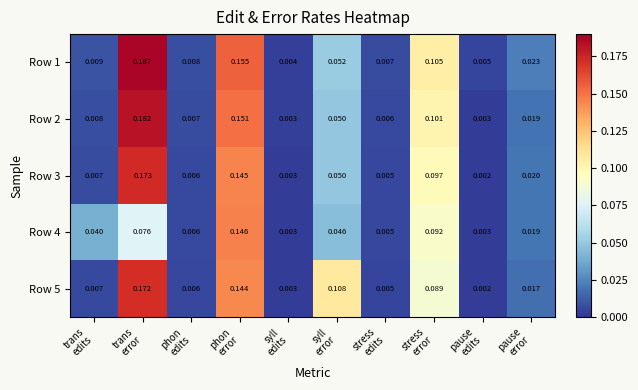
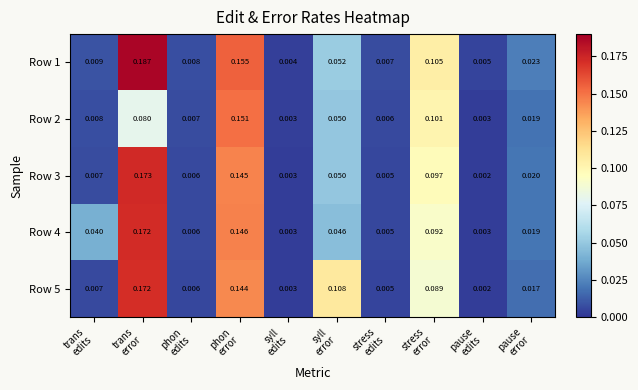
  {
    "Row 1": {
      "trans edits": 0.009,
      "trans error": 0.187,
      "phon edits": 0.008,
      "phon error": 0.155,
      "syll edits": 0.004,
      "syll error": 0.052,
      "stress edits": 0.007,
      "stress error": 0.105,
      "pause edits": 0.005,
      "pause error": 0.023
    },
    "Row 2": {
      "trans edits": 0.008,
-     "trans error": 0.182,
+     "trans error": 0.080,
      "phon edits": 0.007,
      "phon error": 0.151,
      "syll edits": 0.003,
      "syll error": 0.050,
      "stress edits": 0.006,
      "stress error": 0.101,
      "pause edits": 0.003,
      "pause error": 0.019
    },
    "Row 3": {
      "trans edits": 0.007,
      "trans error": 0.173,
      "phon edits": 0.006,
      "phon error": 0.145,
      "syll edits": 0.003,
      "syll error": 0.050,
      "stress edits": 0.005,
      "stress error": 0.097,
      "pause edits": 0.002,
      "pause error": 0.020
    },
    "Row 4": {
      "trans edits": 0.040,
-     "trans error": 0.076,
+     "trans error": 0.172,
      "phon edits": 0.006,
      "phon error": 0.146,
      "syll edits": 0.003,
      "syll error": 0.046,
      "stress edits": 0.005,
      "stress error": 0.092,
      "pause edits": 0.003,
      "pause error": 0.019
    },
    "Row 5": {
      "trans edits": 0.007,
      "trans error": 0.172,
      "phon edits": 0.006,
      "phon error": 0.144,
      "syll edits": 0.003,
      "syll error": 0.108,
      "stress edits": 0.005,
      "stress error": 0.089,
      "pause edits": 0.002,
      "pause error": 0.017
    }
  }
